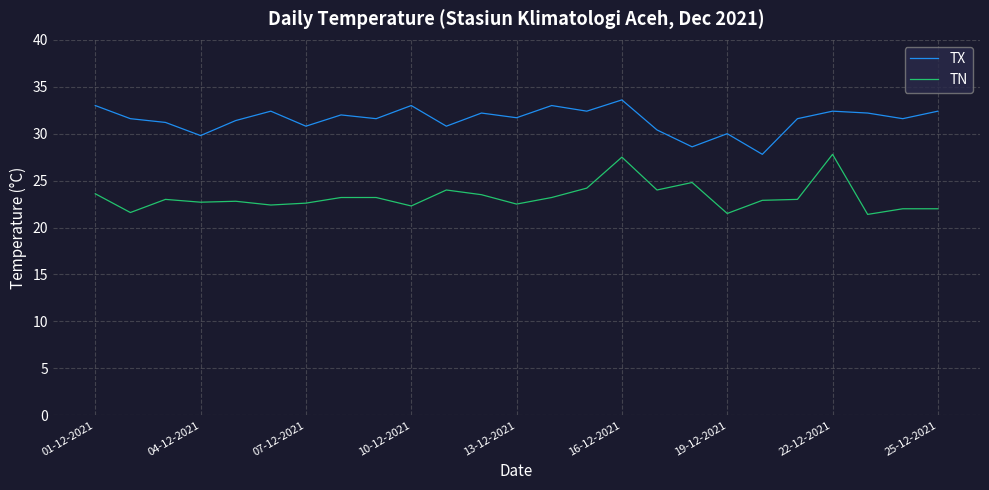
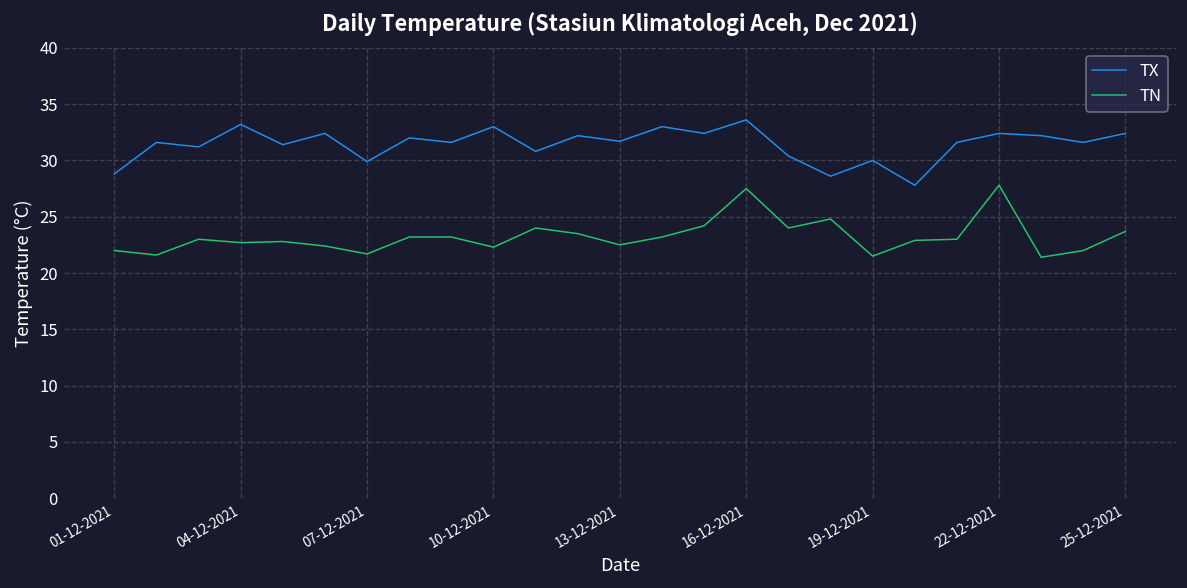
  {
    "TX": {
-     "01-12-2021": 33,
-     "04-12-2021": 30,
-     "07-12-2021": 31,
+     "01-12-2021": 29,
+     "04-12-2021": 33,
+     "07-12-2021": 30,
      "10-12-2021": 33,
      "13-12-2021": 32,
      "16-12-2021": 34,
      "19-12-2021": 30,
      "22-12-2021": 32,
      "25-12-2021": 32
    },
    "TN": {
-     "01-12-2021": 24,
+     "01-12-2021": 22,
      "04-12-2021": 23,
-     "07-12-2021": 23,
+     "07-12-2021": 22,
      "10-12-2021": 22,
      "13-12-2021": 23,
      "16-12-2021": 28,
      "19-12-2021": 22,
      "22-12-2021": 28,
-     "25-12-2021": 22
+     "25-12-2021": 24
    }
  }
